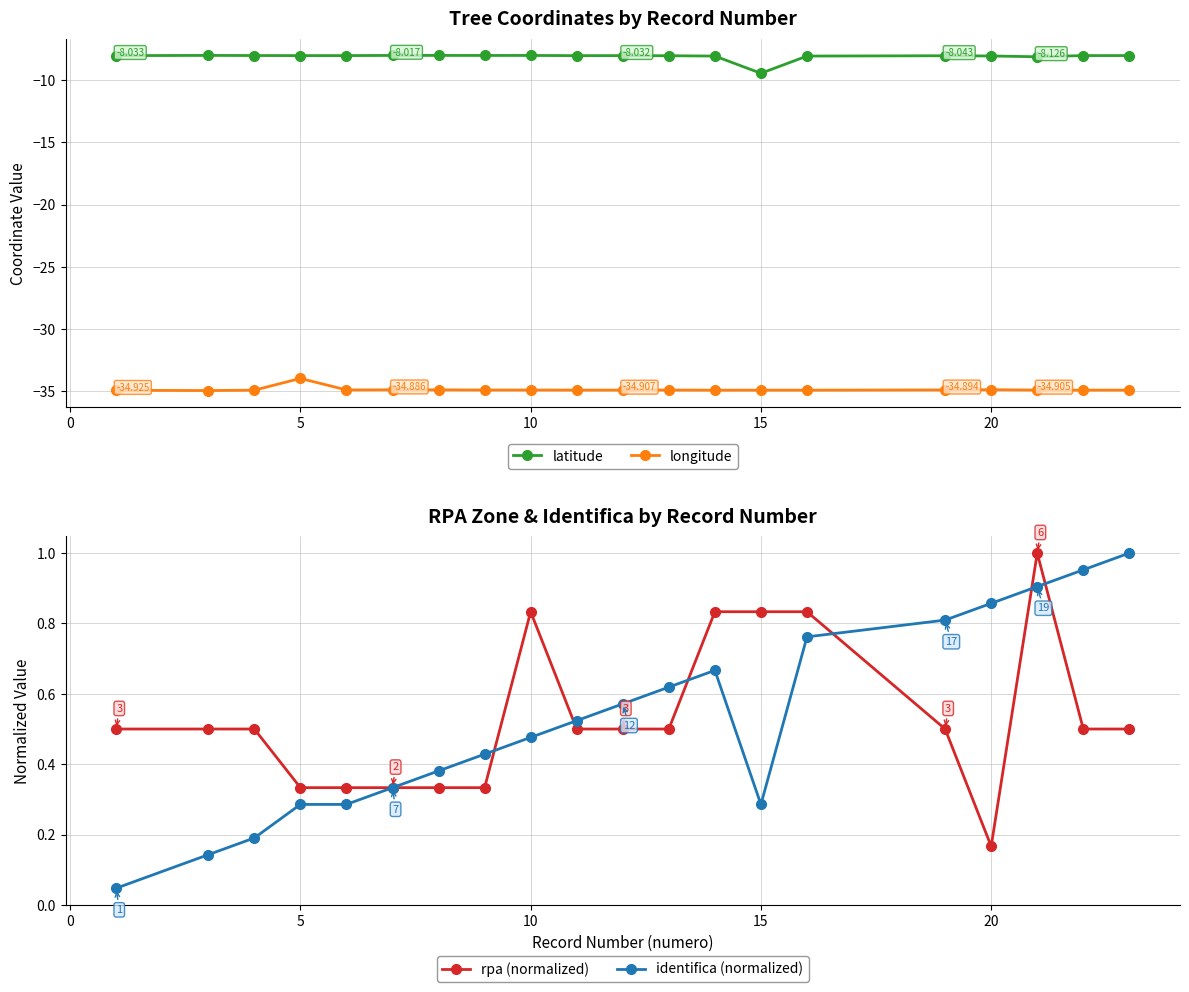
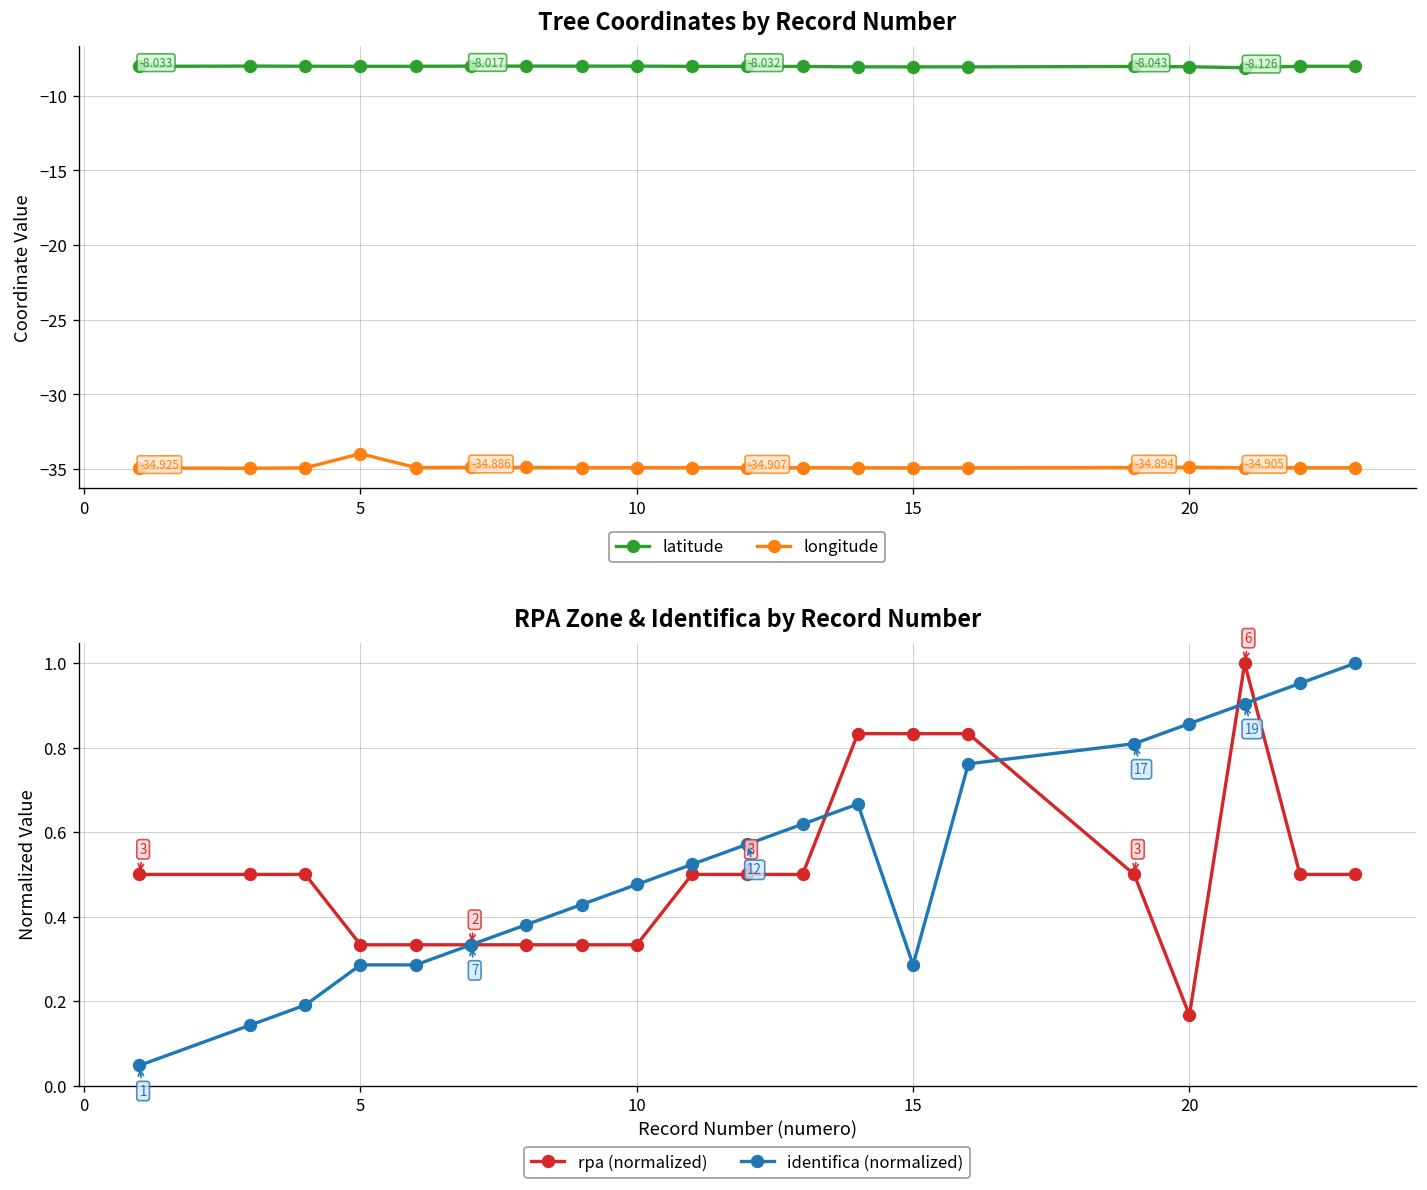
  {
    "Tree Coordinates by Record Number": {
      "latitude": {
        "5": -8.0,
        "10": -8.0,
-       "15": -9.5,
+       "15": -8.1,
        "20": -8.1
      },
      "longitude": {
        "5": -34.0,
        "10": -34.9,
        "15": -34.9,
        "20": -34.9
      }
    },
    "RPA Zone & Identifica by Record Number": {
      "rpa (normalized)": {
        "5": 0.33,
-       "10": 0.83,
+       "10": 0.33,
        "15": 0.83,
        "20": 0.17
      },
      "identifica (normalized)": {
        "5": 0.29,
        "10": 0.48,
        "15": 0.29,
        "20": 0.86
      }
    }
  }
